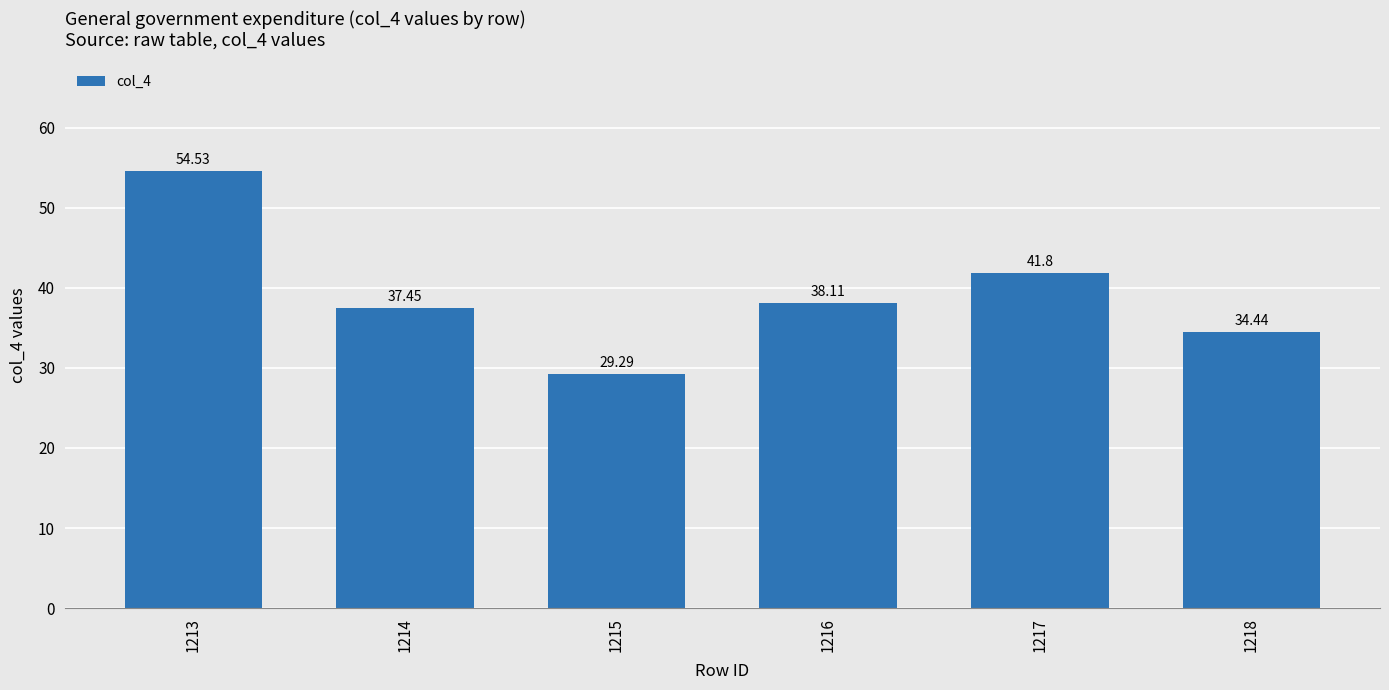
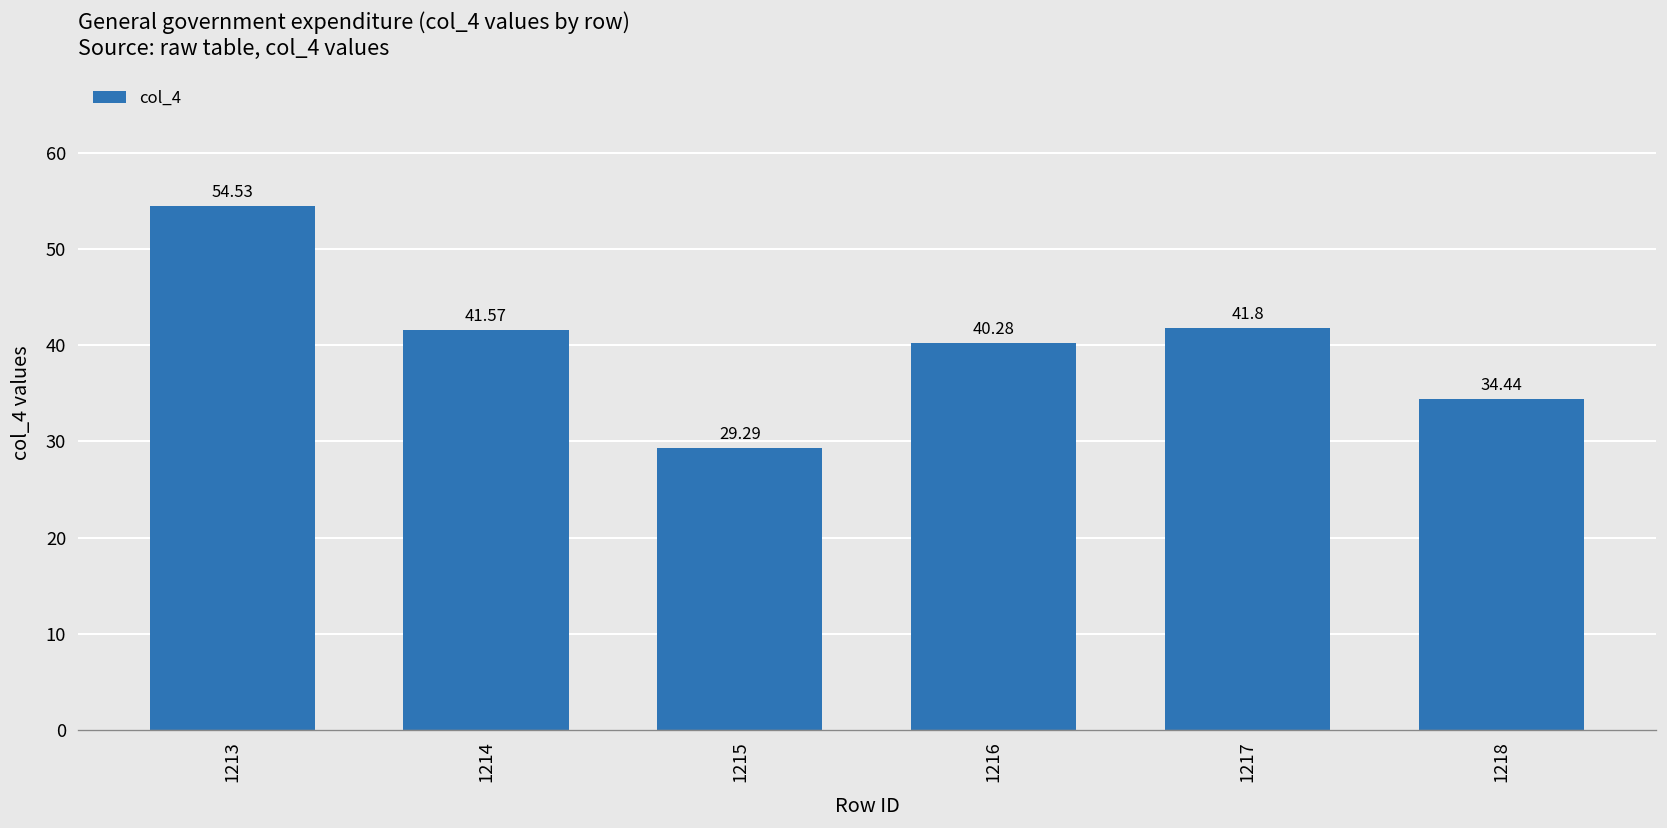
  {
    "1213": 54.53,
-   "1214": 37.45,
+   "1214": 41.57,
    "1215": 29.29,
-   "1216": 38.11,
+   "1216": 40.28,
    "1217": 41.8,
    "1218": 34.44
  }
